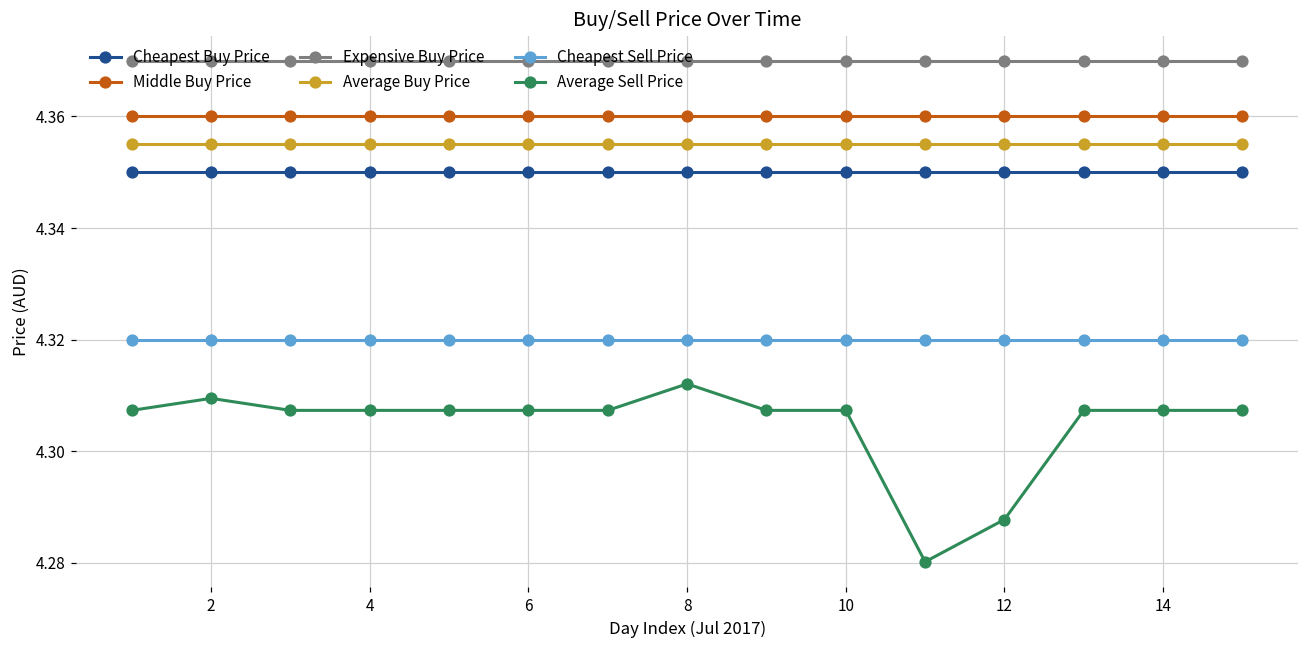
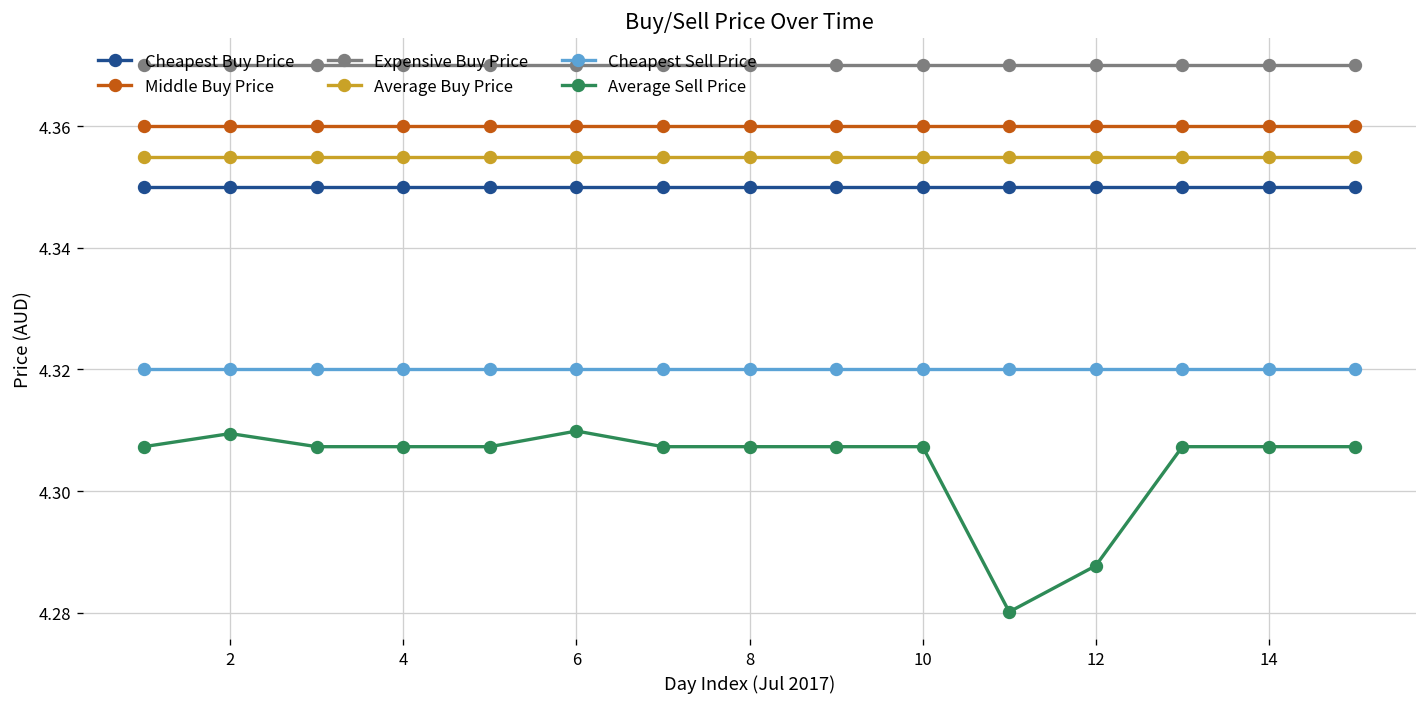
  {
    "Cheapest Buy Price": {
      "2": 4.350,
      "4": 4.350,
      "6": 4.350,
      "8": 4.350,
      "10": 4.350,
      "12": 4.350,
      "14": 4.350
    },
    "Middle Buy Price": {
      "2": 4.360,
      "4": 4.360,
      "6": 4.360,
      "8": 4.360,
      "10": 4.360,
      "12": 4.360,
      "14": 4.360
    },
    "Expensive Buy Price": {
      "2": 4.370,
      "4": 4.370,
      "6": 4.370,
      "8": 4.370,
      "10": 4.370,
      "12": 4.370,
      "14": 4.370
    },
    "Average Buy Price": {
      "2": 4.355,
      "4": 4.355,
      "6": 4.355,
      "8": 4.355,
      "10": 4.355,
      "12": 4.355,
      "14": 4.355
    },
    "Cheapest Sell Price": {
      "2": 4.320,
      "4": 4.320,
      "6": 4.320,
      "8": 4.320,
      "10": 4.320,
      "12": 4.320,
      "14": 4.320
    },
    "Average Sell Price": {
      "2": 4.309,
      "4": 4.307,
-     "6": 4.307,
-     "8": 4.312,
+     "6": 4.310,
+     "8": 4.307,
      "10": 4.307,
      "12": 4.288,
      "14": 4.307
    }
  }
